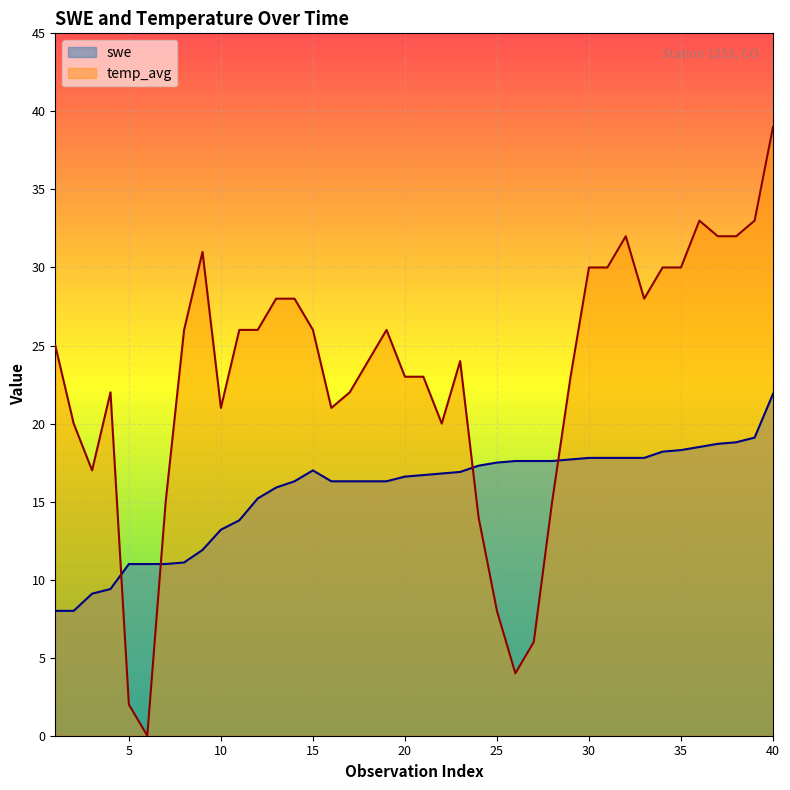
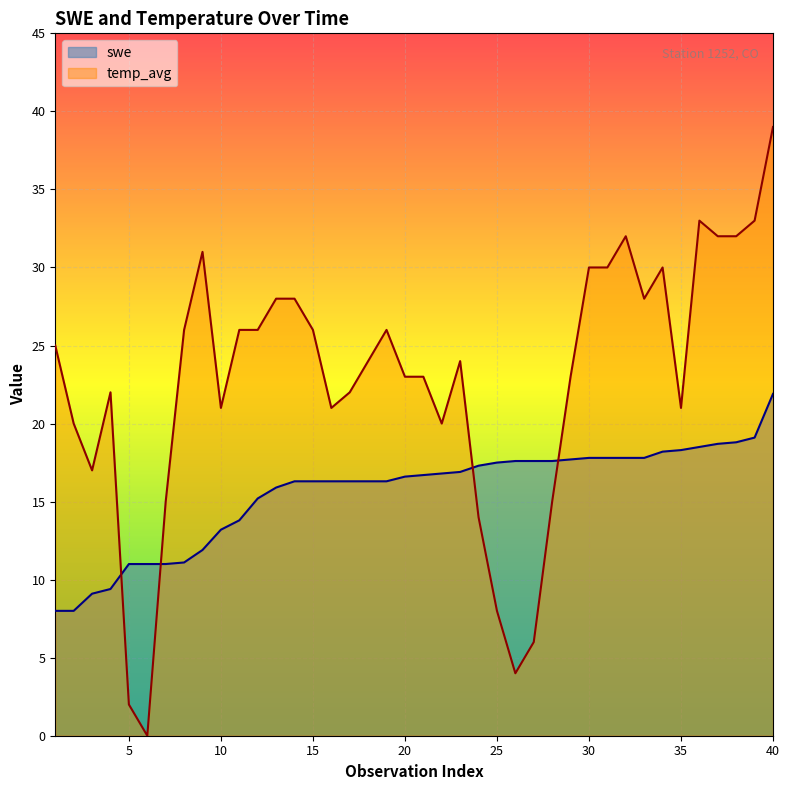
  {
    "swe": {
      "5": 11.0,
      "10": 13.2,
-     "15": 17.0,
+     "15": 16.3,
      "20": 16.6,
      "25": 17.5,
      "30": 17.8,
      "35": 18.3,
      "40": 21.9
    },
    "temp_avg": {
      "5": 2,
      "10": 21,
      "15": 26,
      "20": 23,
      "25": 8,
      "30": 30,
-     "35": 30,
+     "35": 21,
      "40": 39
    }
  }
